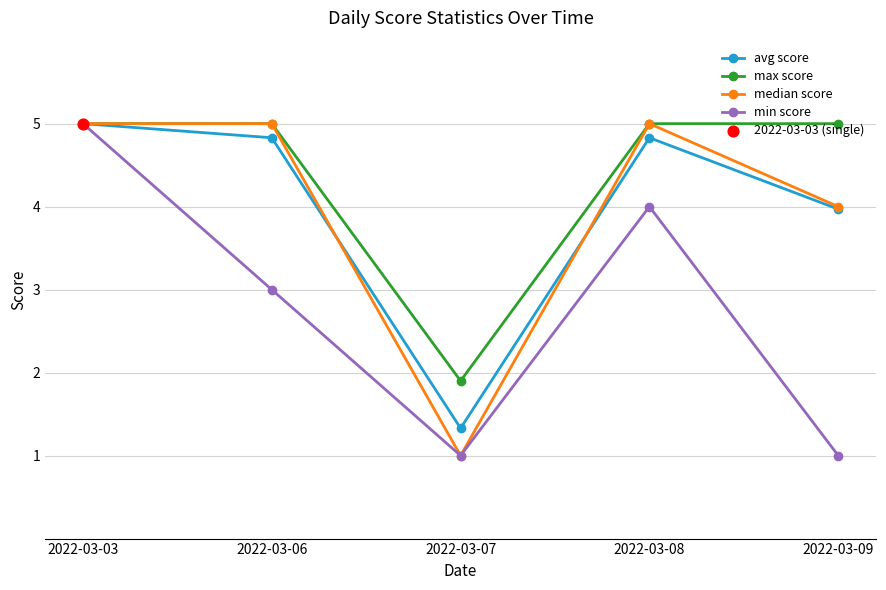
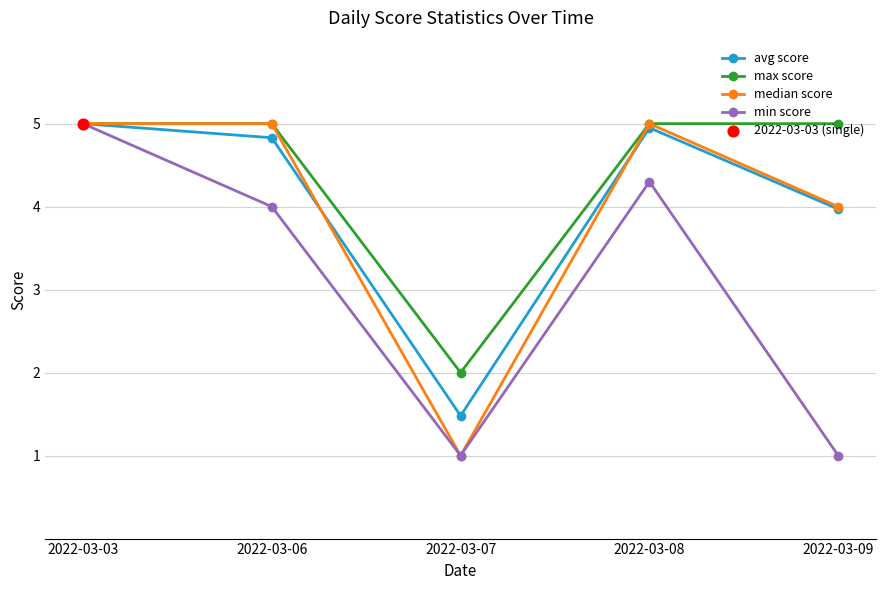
  {
    "avg score": {
      "2022-03-06": 4.8,
-     "2022-03-07": 1.3,
-     "2022-03-08": 4.8
+     "2022-03-07": 1.5,
+     "2022-03-08": 5.0
    },
    "max score": {
-     "2022-03-07": 1.9,
+     "2022-03-07": 2.0,
      "2022-03-09": 5.0
    },
    "min score": {
-     "2022-03-06": 3,
-     "2022-03-08": 4.0,
+     "2022-03-06": 4,
+     "2022-03-08": 4.3,
      "2022-03-09": 1.0
    }
  }
